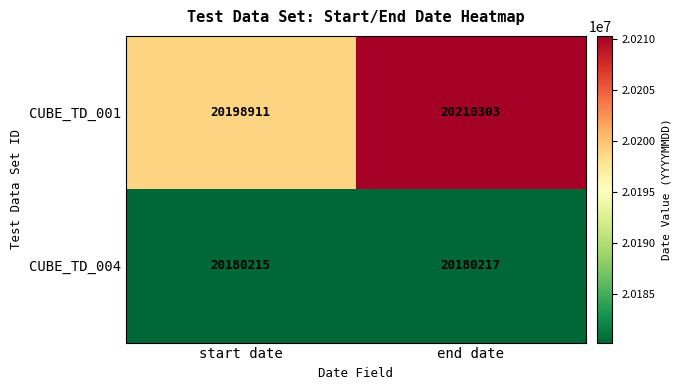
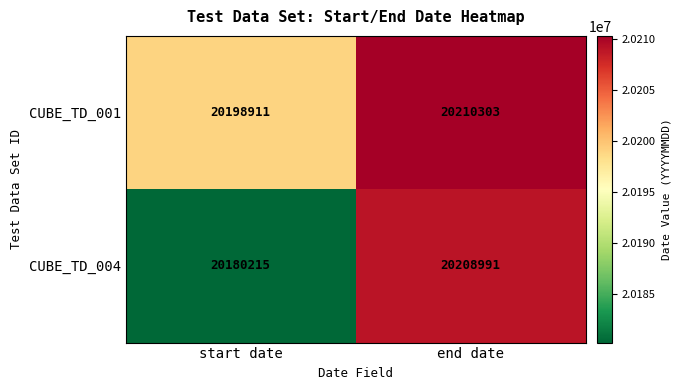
  {
    "CUBE_TD_001": {
      "start date": 20198911,
      "end date": 20210303
    },
    "CUBE_TD_004": {
      "start date": 20180215,
-     "end date": 20180217
+     "end date": 20208991
    }
  }
